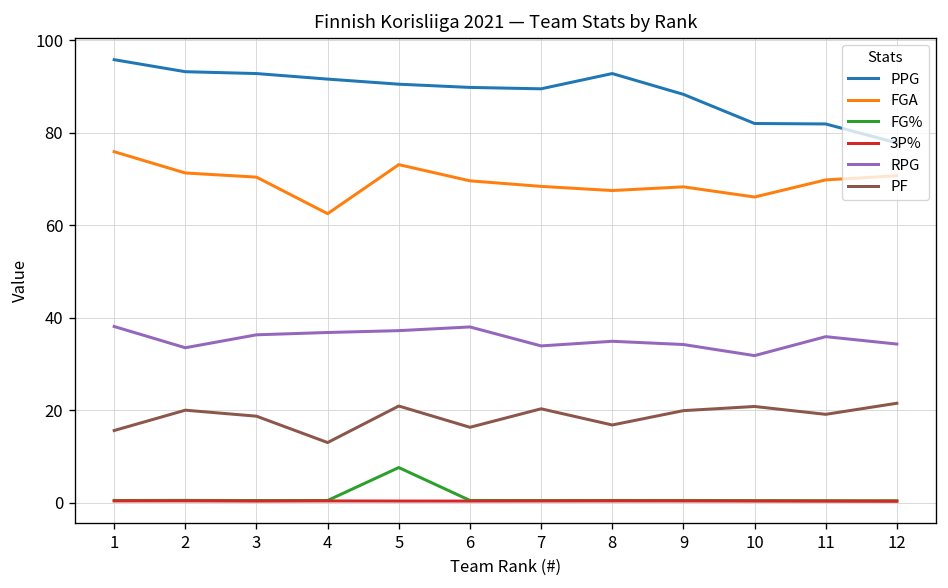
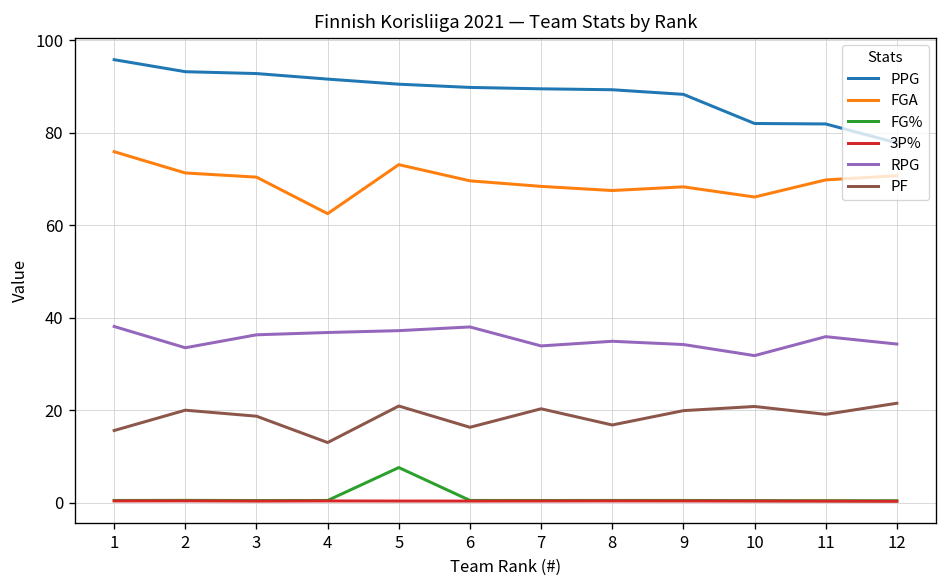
  {
    "PPG": {
      "1": 96,
      "2": 93,
      "3": 93,
      "4": 92,
      "5": 91,
      "6": 90,
      "7": 90,
-     "8": 93,
+     "8": 89,
      "9": 88,
      "10": 82,
      "11": 82
    },
    "FGA": {
      "1": 76,
      "2": 71,
      "3": 70,
      "4": 63,
      "5": 73,
      "6": 70,
      "7": 68,
      "8": 68,
      "9": 68,
      "10": 66,
      "11": 70
    },
    "FG%": {
      "5": 8
    },
    "3P%": {
      "5": 0
    },
    "RPG": {
      "1": 38,
      "2": 34,
      "3": 36,
      "4": 37,
      "5": 37,
      "6": 38,
      "7": 34,
      "8": 35,
      "9": 34,
      "10": 32,
      "11": 36,
      "12": 34
    },
    "PF": {
      "1": 16,
      "2": 20,
      "3": 19,
      "4": 13,
      "5": 21,
      "6": 16,
      "7": 20,
      "8": 17,
      "9": 20,
      "10": 21,
      "11": 19,
      "12": 22
    }
  }
